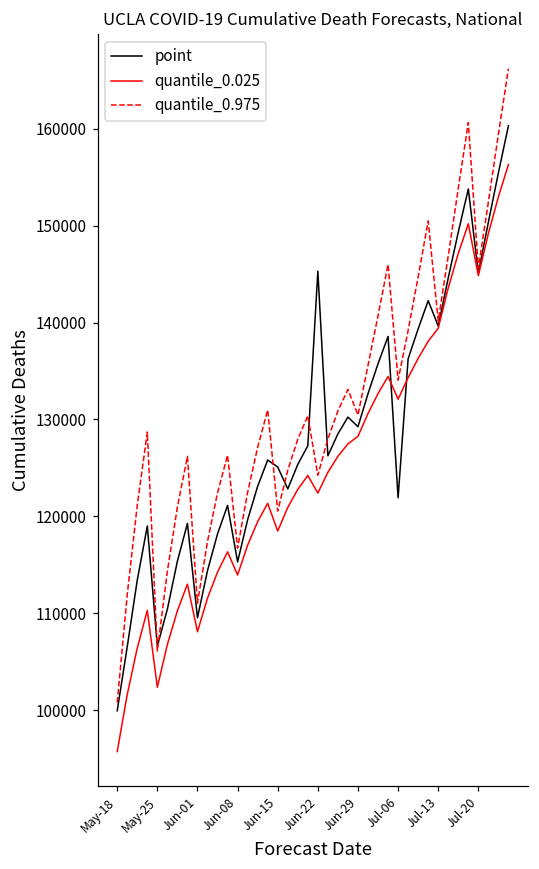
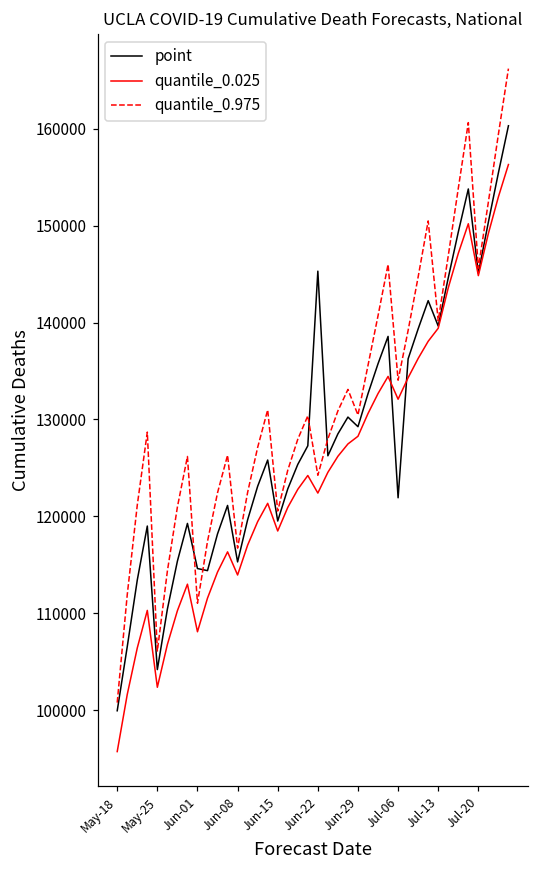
  {
    "point": {
      "May-18": 100000,
-     "May-25": 107000,
-     "Jun-01": 110000,
+     "May-25": 104000,
+     "Jun-01": 115000,
      "Jun-08": 115000,
-     "Jun-15": 125000,
+     "Jun-15": 120000,
      "Jun-22": 145000,
      "Jun-29": 129000,
      "Jul-06": 122000
    }
  }
